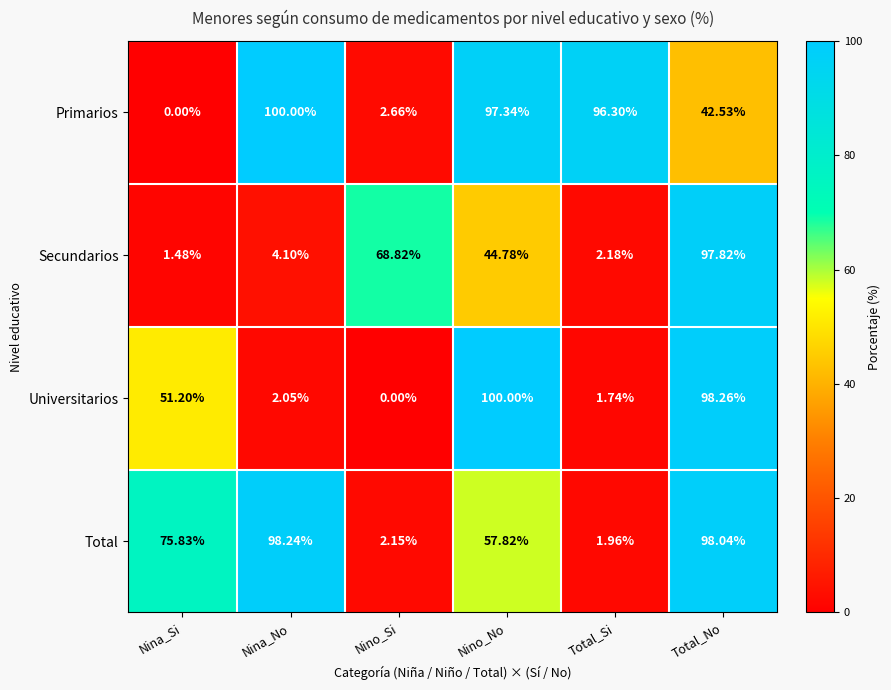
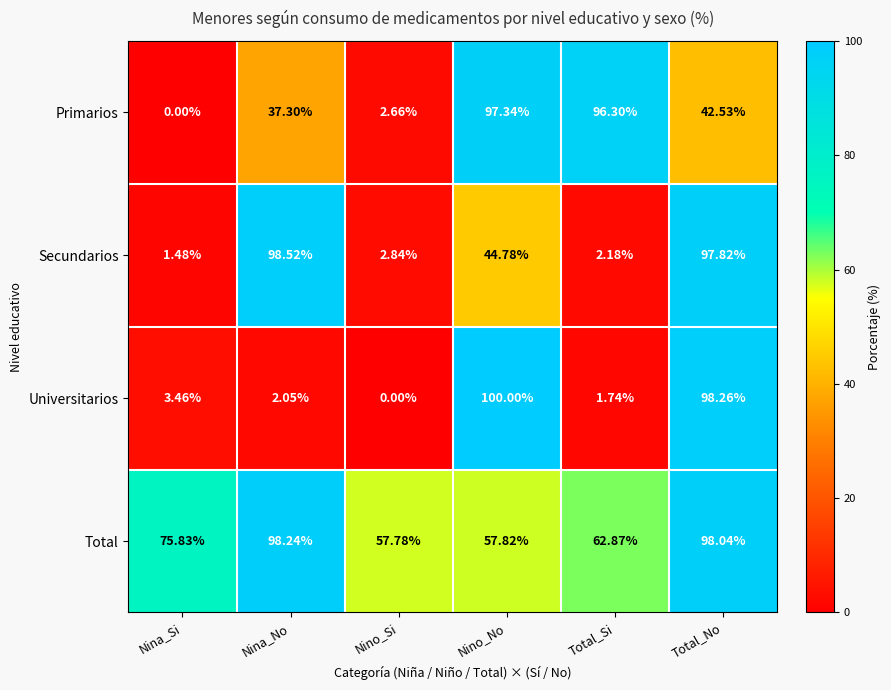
  {
    "Primarios": {
      "Nina_Si": "0.00%",
-     "Nina_No": "100.00%",
+     "Nina_No": "37.30%",
      "Nino_Si": "2.66%",
      "Nino_No": "97.34%",
      "Total_Si": "96.30%",
      "Total_No": "42.53%"
    },
    "Secundarios": {
      "Nina_Si": "1.48%",
-     "Nina_No": "4.10%",
-     "Nino_Si": "68.82%",
+     "Nina_No": "98.52%",
+     "Nino_Si": "2.84%",
      "Nino_No": "44.78%",
      "Total_Si": "2.18%",
      "Total_No": "97.82%"
    },
    "Universitarios": {
-     "Nina_Si": "51.20%",
+     "Nina_Si": "3.46%",
      "Nina_No": "2.05%",
      "Nino_Si": "0.00%",
      "Nino_No": "100.00%",
      "Total_Si": "1.74%",
      "Total_No": "98.26%"
    },
    "Total": {
      "Nina_Si": "75.83%",
      "Nina_No": "98.24%",
-     "Nino_Si": "2.15%",
+     "Nino_Si": "57.78%",
      "Nino_No": "57.82%",
-     "Total_Si": "1.96%",
+     "Total_Si": "62.87%",
      "Total_No": "98.04%"
    }
  }
